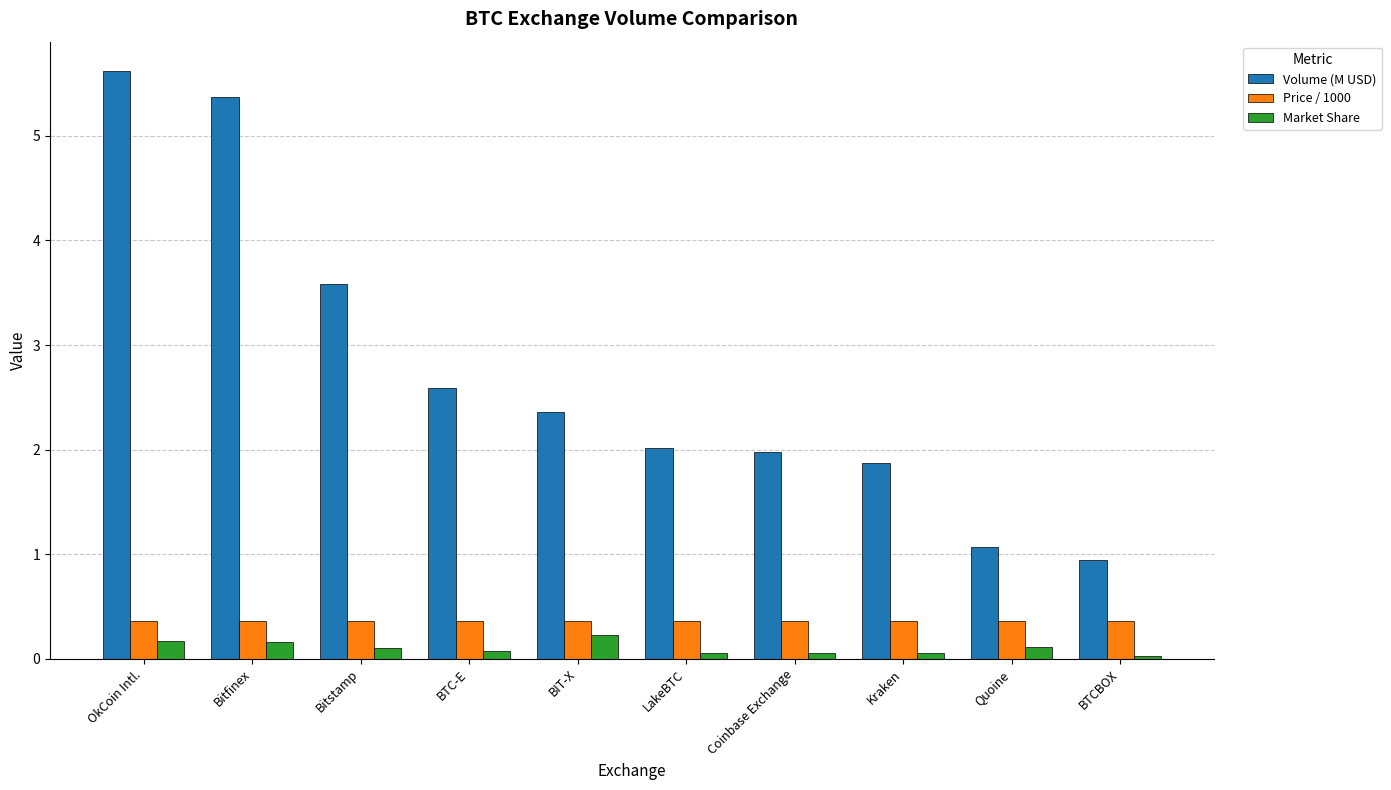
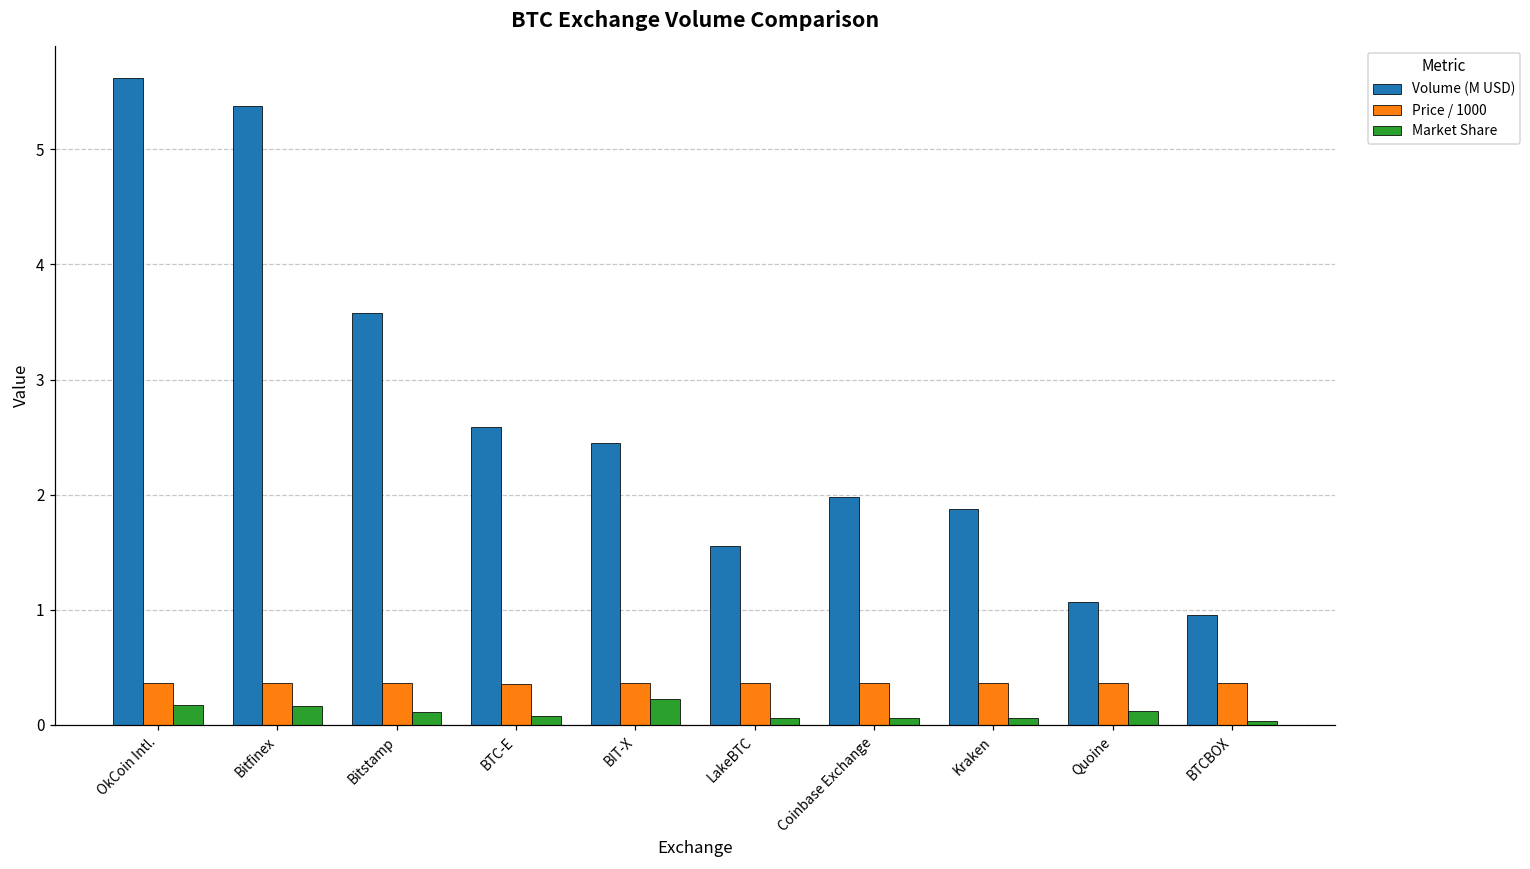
  {
    "Volume (M USD)": {
      "OkCoin Intl.": 5.62,
      "Bitfinex": 5.38,
      "Bitstamp": 3.58,
      "BTC-E": 2.59,
-     "BIT-X": 2.36,
-     "LakeBTC": 2.02,
+     "BIT-X": 2.45,
+     "LakeBTC": 1.55,
      "Coinbase Exchange": 1.98,
      "Kraken": 1.87,
      "Quoine": 1.07,
      "BTCBOX": 0.95
    },
    "Price / 1000": {
      "OkCoin Intl.": 0.36,
      "Bitfinex": 0.36,
      "Bitstamp": 0.36,
      "BTC-E": 0.36,
      "BIT-X": 0.36,
      "LakeBTC": 0.36,
      "Coinbase Exchange": 0.36,
      "Kraken": 0.36,
      "Quoine": 0.36,
      "BTCBOX": 0.36
    },
    "Market Share": {
      "OkCoin Intl.": 0.17,
      "Bitfinex": 0.16,
      "Bitstamp": 0.11,
      "BTC-E": 0.08,
      "BIT-X": 0.23,
      "LakeBTC": 0.06,
      "Coinbase Exchange": 0.06,
      "Kraken": 0.06,
      "Quoine": 0.12,
      "BTCBOX": 0.03
    }
  }
